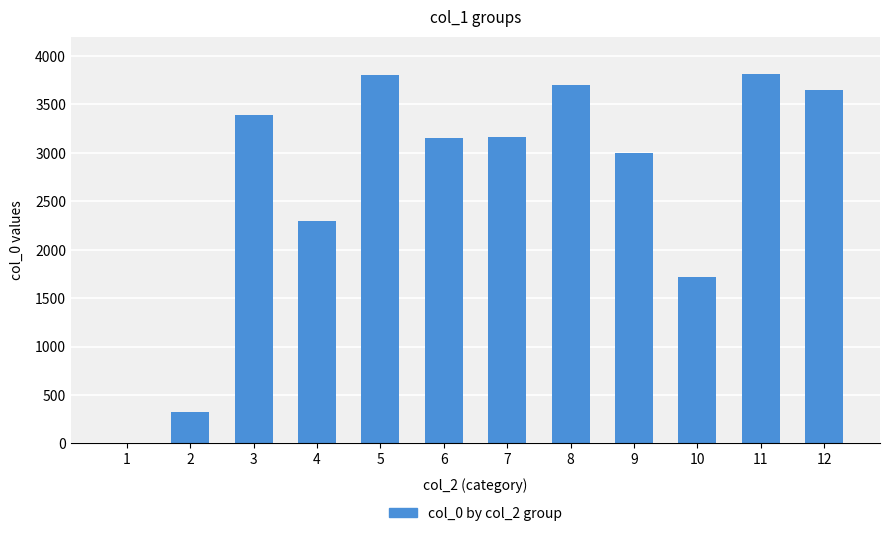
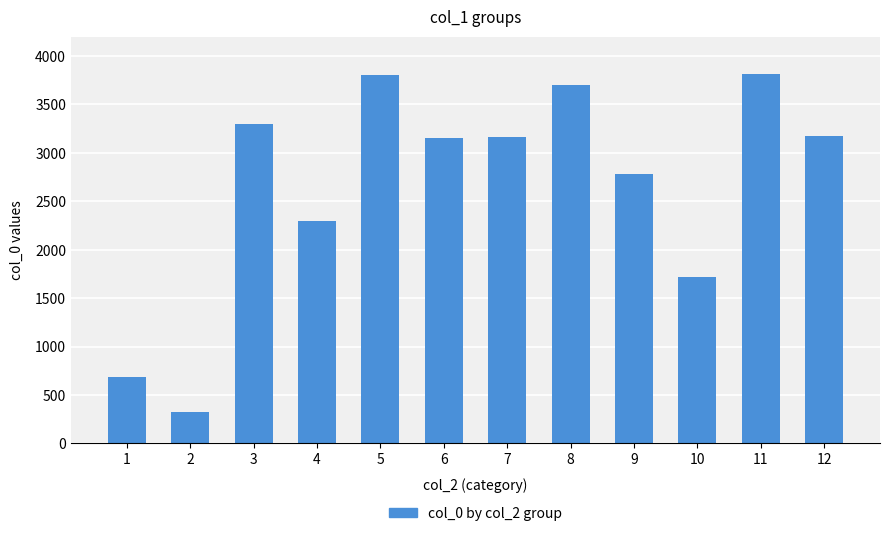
  {
-   "1": 0,
+   "1": 700,
    "2": 300,
-   "3": 3400,
+   "3": 3300,
    "4": 2300,
    "5": 3800,
    "6": 3200,
    "7": 3200,
    "8": 3700,
-   "9": 3000,
+   "9": 2800,
    "10": 1700,
    "11": 3800,
-   "12": 3700
+   "12": 3200
  }
